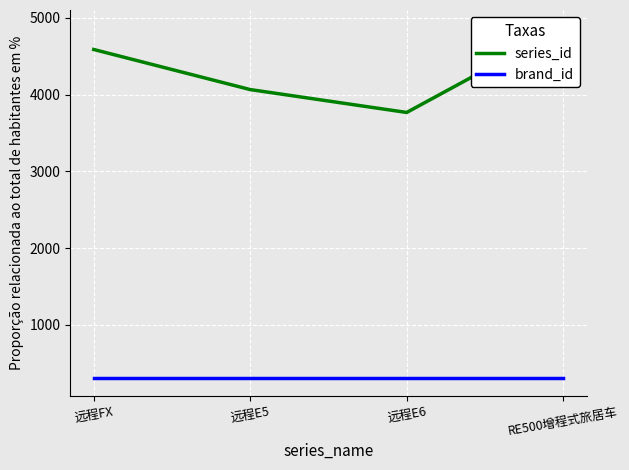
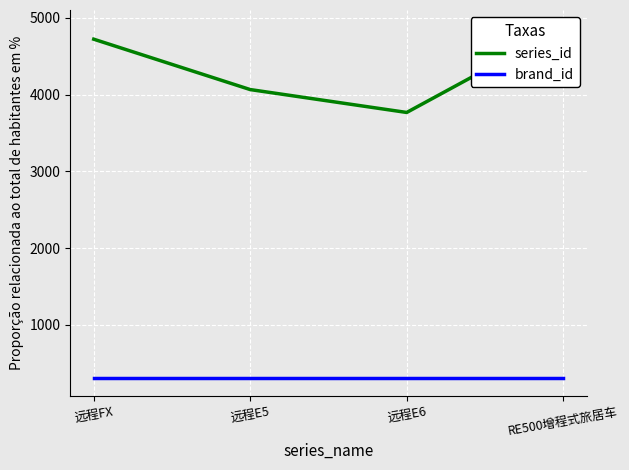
  {
    "series_id": {
-     "远程FX": 4600,
+     "远程FX": 4700,
      "远程E5": 4100,
      "远程E6": 3800
    },
    "brand_id": {
      "远程FX": 300,
      "远程E5": 300,
      "远程E6": 300,
      "RE500增程式旅居车": 300
    }
  }
